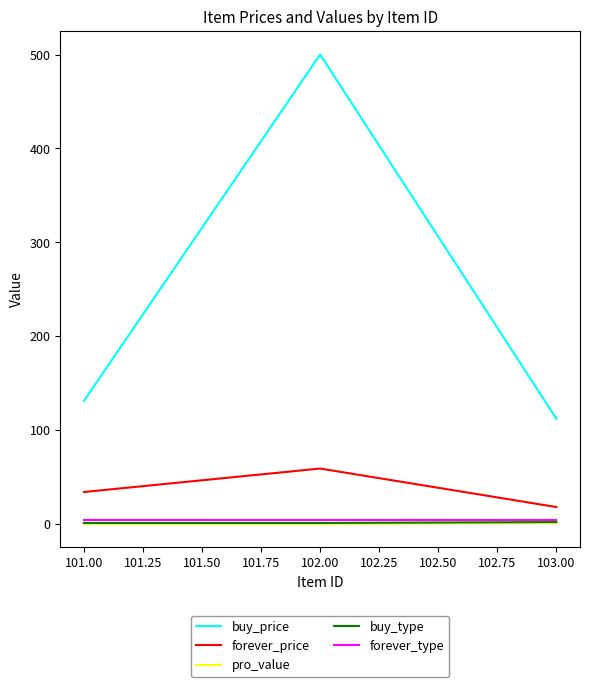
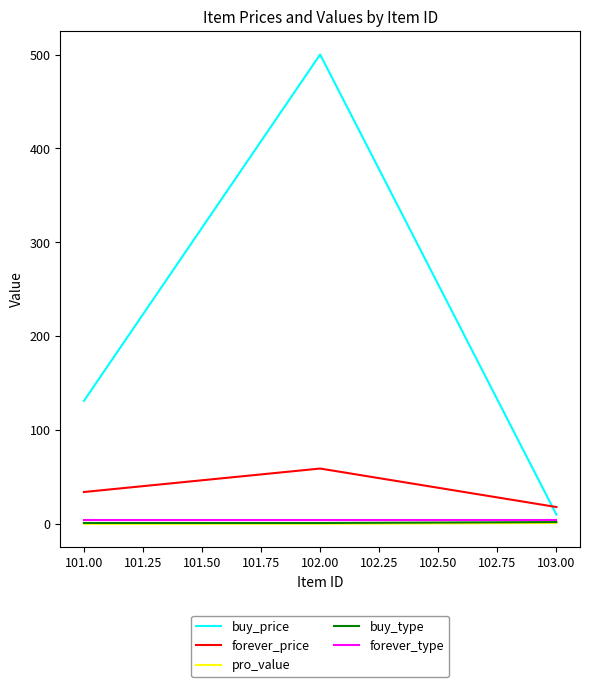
  {
    "buy_price": {
      "101.00": 130,
      "102.00": 500,
-     "103.00": 110
+     "103.00": 10
    },
    "forever_price": {
      "101.00": 30,
      "102.00": 60,
      "103.00": 20
    },
    "forever_type": {
      "101.00": 0,
      "102.00": 0
    }
  }
